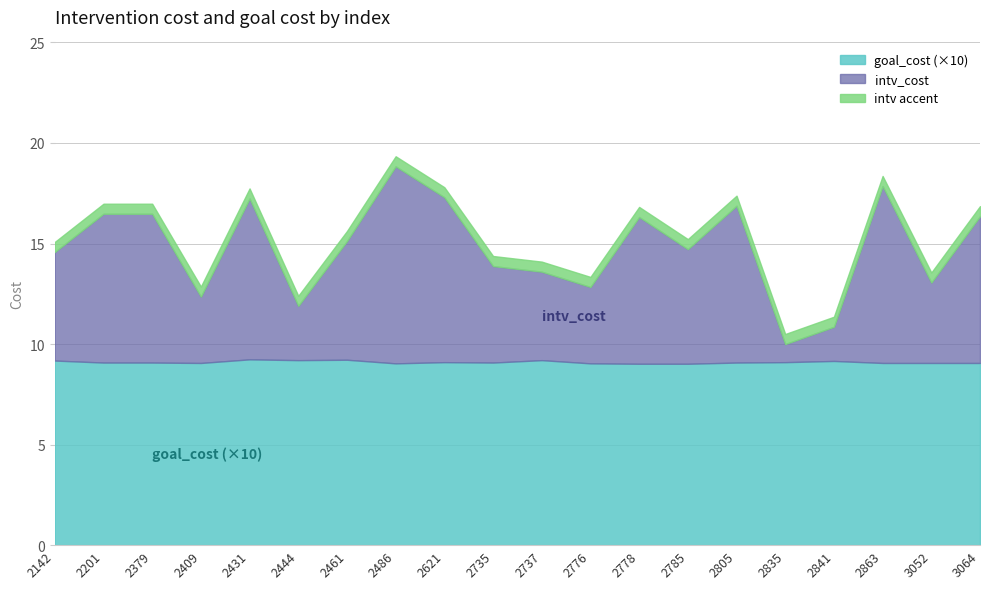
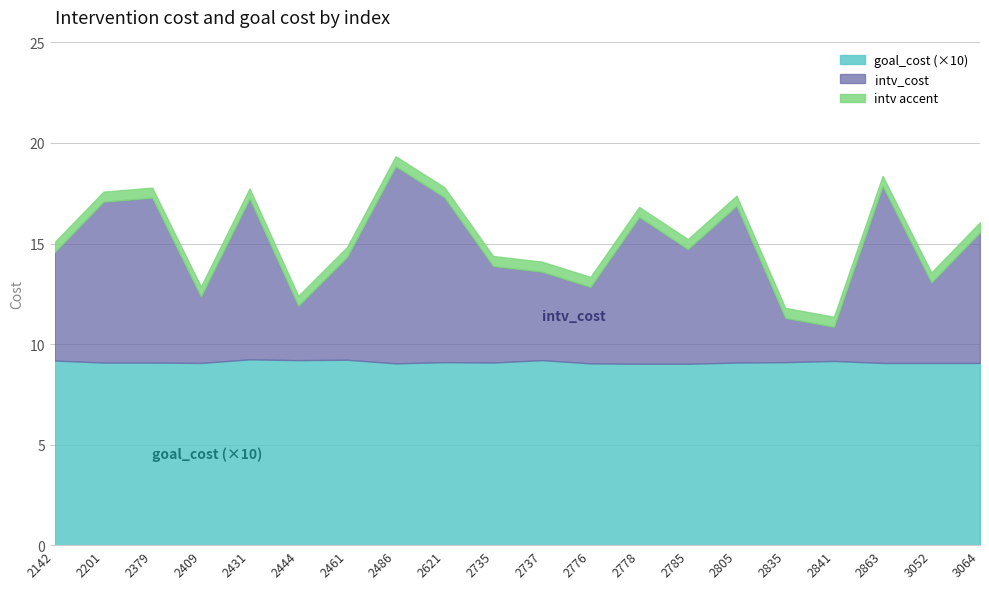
  {
    "goal_cost (×10)": {
      "2142": 9.2,
      "2201": 9.1,
      "2379": 9.1,
      "2409": 9.1,
      "2431": 9.2,
      "2444": 9.2,
      "2461": 9.2,
      "2486": 9.0,
      "2621": 9.1,
      "2735": 9.1,
      "2737": 9.2,
      "2776": 9.0,
      "2778": 9.0,
      "2785": 9.0,
      "2805": 9.1,
      "2835": 9.1,
      "2841": 9.2,
      "2863": 9.1,
      "3052": 9.1,
      "3064": 9.1
    },
    "intv_cost": {
      "2142": 5.4,
-     "2201": 7.4,
-     "2379": 7.4,
+     "2201": 8.0,
+     "2379": 8.2,
      "2409": 3.3,
      "2431": 8.0,
      "2444": 2.7,
-     "2461": 5.9,
+     "2461": 5.1,
      "2486": 9.8,
      "2621": 8.2,
      "2735": 4.8,
      "2737": 4.4,
      "2776": 3.8,
      "2778": 7.3,
      "2785": 5.7,
      "2805": 7.8,
-     "2835": 0.9,
+     "2835": 2.2,
      "2841": 1.7,
      "2863": 8.8,
      "3052": 4.0,
-     "3064": 7.3
+     "3064": 6.5
    },
    "intv accent": {
      "2142": 0.5,
      "2201": 0.5,
      "2379": 0.5,
      "2409": 0.5,
      "2431": 0.5,
      "2444": 0.5,
      "2461": 0.5,
      "2486": 0.5,
      "2621": 0.5,
      "2735": 0.5,
      "2737": 0.5,
      "2776": 0.5,
      "2778": 0.5,
      "2785": 0.5,
      "2805": 0.5,
      "2835": 0.5,
      "2841": 0.5,
      "2863": 0.5,
      "3052": 0.5,
      "3064": 0.5
    }
  }
